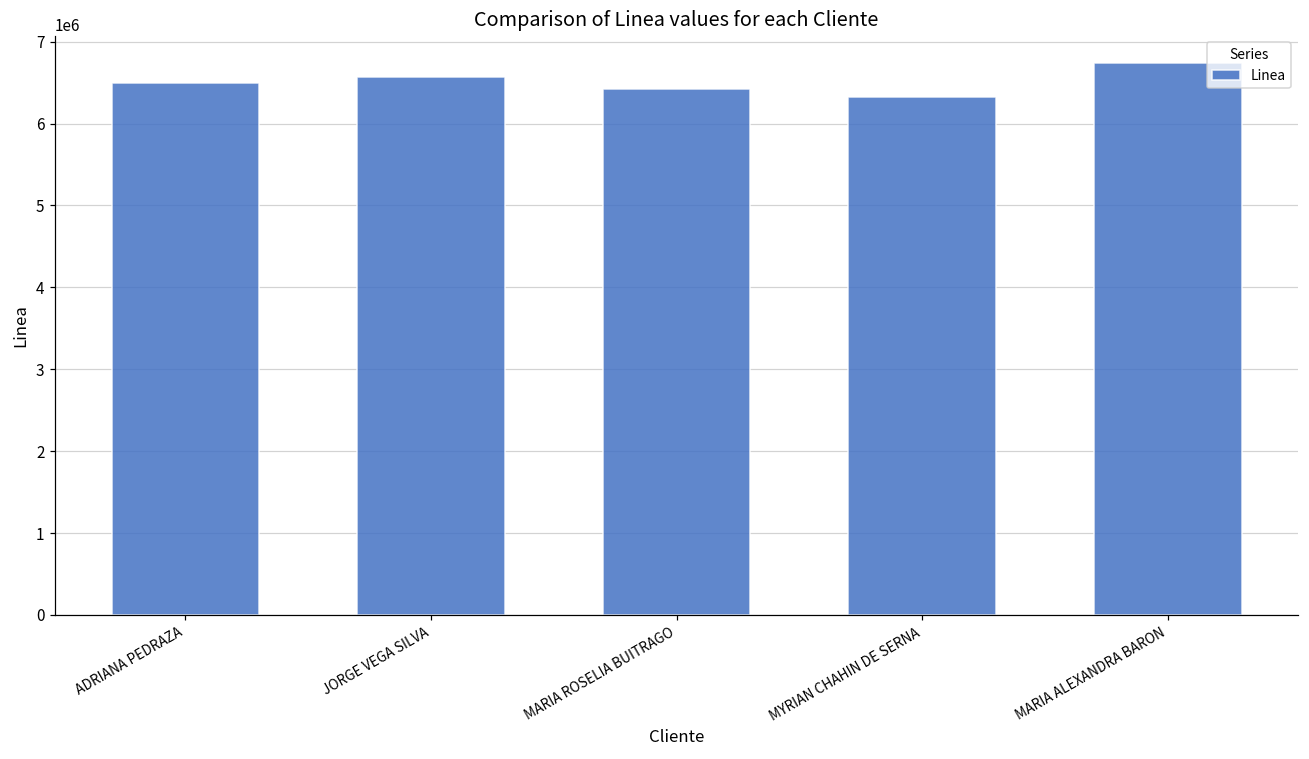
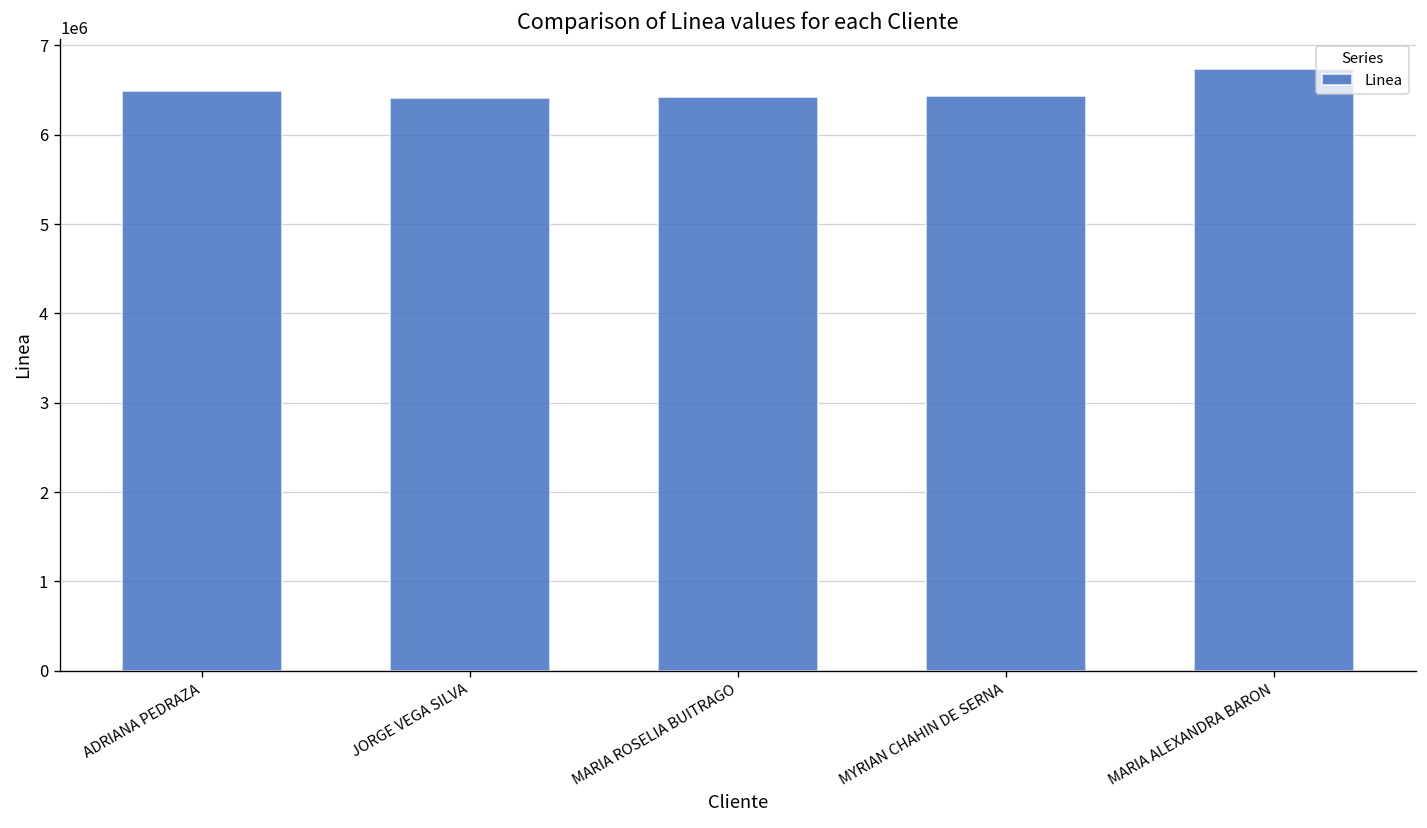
  {
    "ADRIANA PEDRAZA": 6500000,
-   "JORGE VEGA SILVA": 6600000,
+   "JORGE VEGA SILVA": 6400000,
    "MARIA ROSELIA BUITRAGO": 6400000,
-   "MYRIAN CHAHIN DE SERNA": 6300000,
+   "MYRIAN CHAHIN DE SERNA": 6400000,
    "MARIA ALEXANDRA BARON": 6700000
  }
